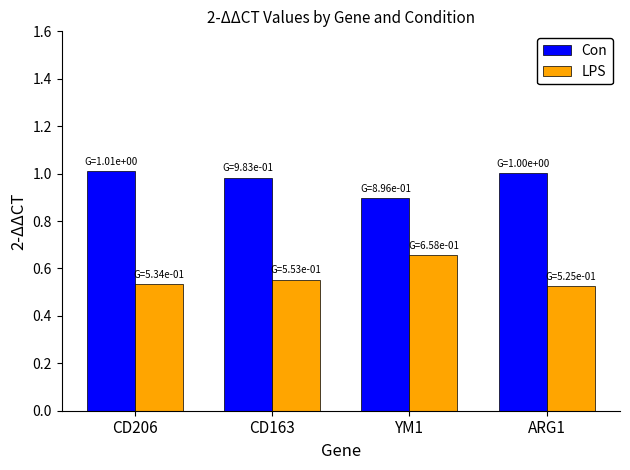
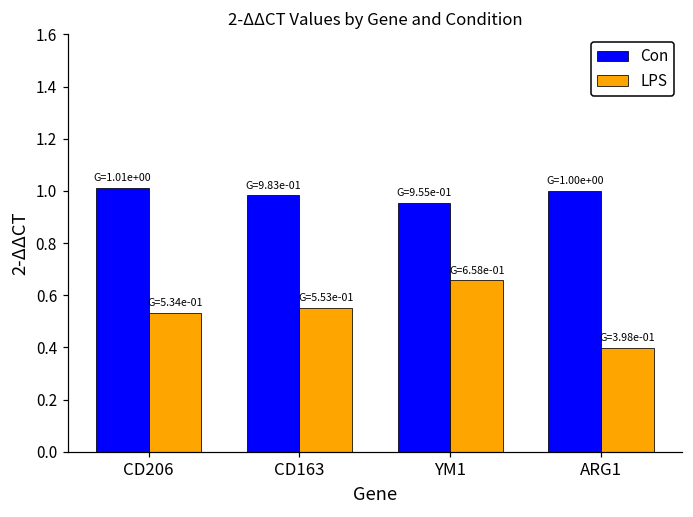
  {
    "Con": {
      "CD206": "1.01e+00",
      "CD163": "9.83e-01",
-     "YM1": "8.96e-01",
+     "YM1": "9.55e-01",
      "ARG1": "1.00e+00"
    },
    "LPS": {
      "CD206": "5.34e-01",
      "CD163": "5.53e-01",
      "YM1": "6.58e-01",
-     "ARG1": "5.25e-01"
+     "ARG1": "3.98e-01"
    }
  }
